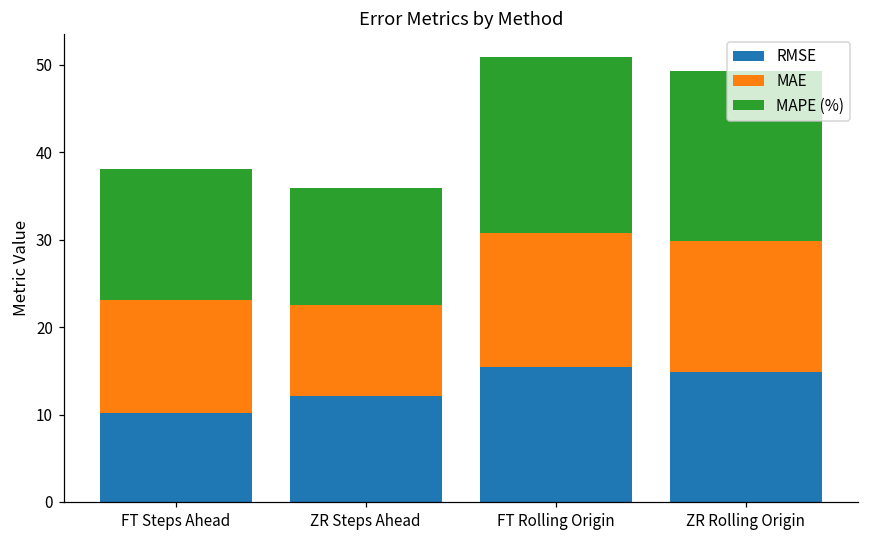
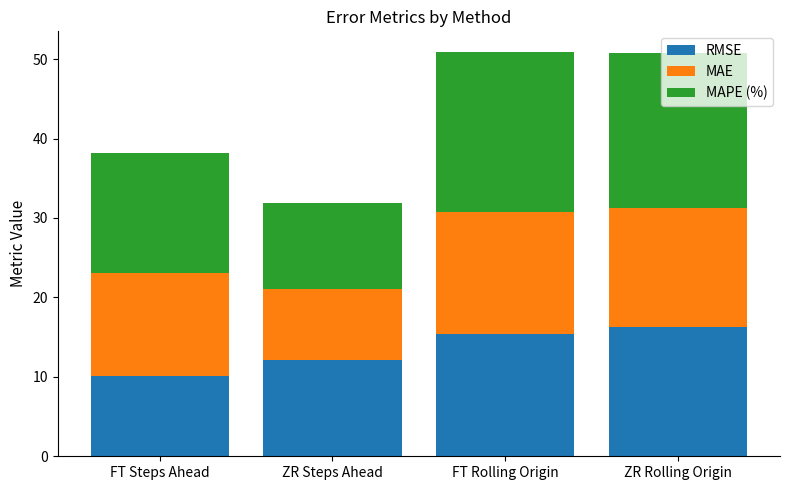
  {
    "RMSE": {
      "FT Steps Ahead": 10,
      "ZR Steps Ahead": 12,
      "FT Rolling Origin": 15,
-     "ZR Rolling Origin": 15
+     "ZR Rolling Origin": 16
    },
    "MAE": {
      "FT Steps Ahead": 13,
-     "ZR Steps Ahead": 10,
+     "ZR Steps Ahead": 9,
      "FT Rolling Origin": 15,
      "ZR Rolling Origin": 15
    },
    "MAPE (%)": {
      "FT Steps Ahead": 15,
-     "ZR Steps Ahead": 13,
+     "ZR Steps Ahead": 11,
      "FT Rolling Origin": 20
    }
  }
